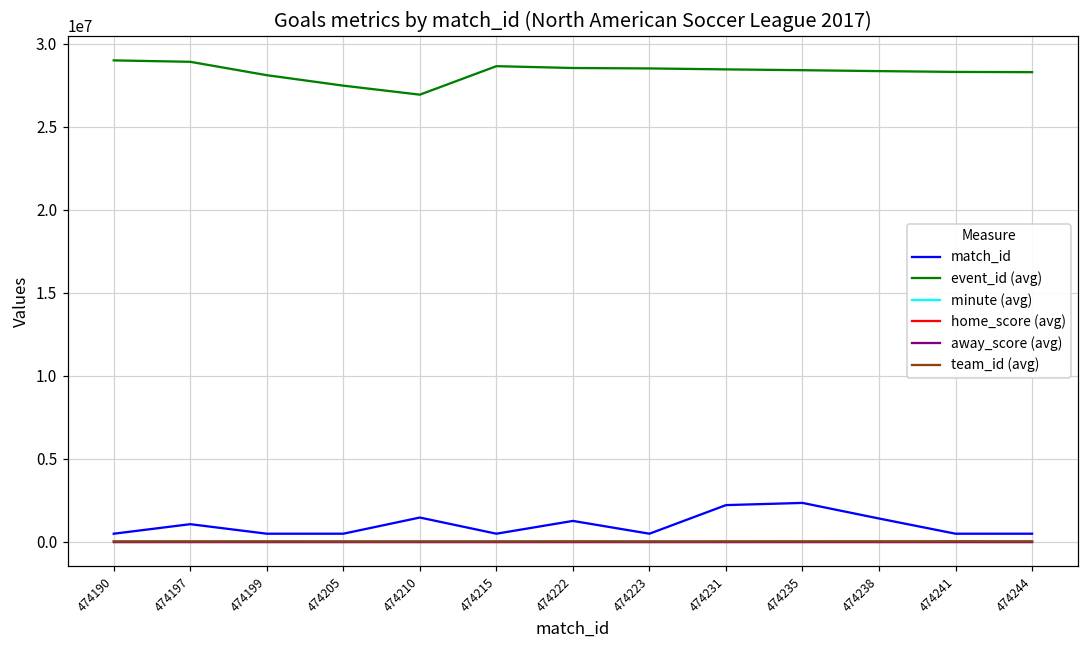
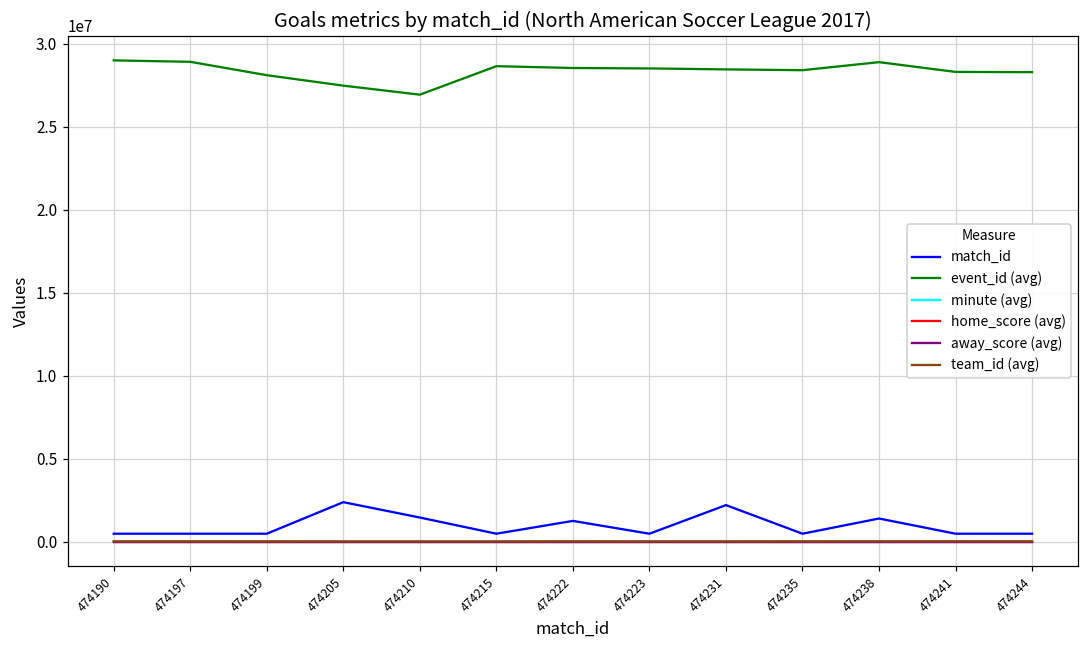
  {
    "match_id": {
      "474190": 500000,
-     "474197": 1000000,
+     "474197": 500000,
      "474199": 500000,
-     "474205": 500000,
+     "474205": 2400000,
      "474210": 1400000,
      "474215": 500000,
      "474222": 1200000,
      "474223": 500000,
      "474231": 2200000,
-     "474235": 2300000,
+     "474235": 500000,
      "474238": 1400000,
      "474241": 500000,
      "474244": 500000
    },
    "event_id (avg)": {
      "474190": 29000000,
      "474197": 28900000,
      "474199": 28100000,
      "474205": 27500000,
      "474210": 26900000,
      "474215": 28600000,
      "474222": 28500000,
      "474223": 28500000,
      "474231": 28400000,
      "474235": 28400000,
-     "474238": 28300000,
+     "474238": 28900000,
      "474241": 28300000,
      "474244": 28300000
    },
    "team_id (avg)": {
      "474190": 0,
      "474197": 0,
      "474199": 0,
      "474205": 0,
      "474210": 0,
      "474215": 0,
      "474222": 0,
      "474223": 0,
      "474231": 0,
      "474235": 0,
      "474238": 0,
      "474241": 0,
      "474244": 0
    }
  }
